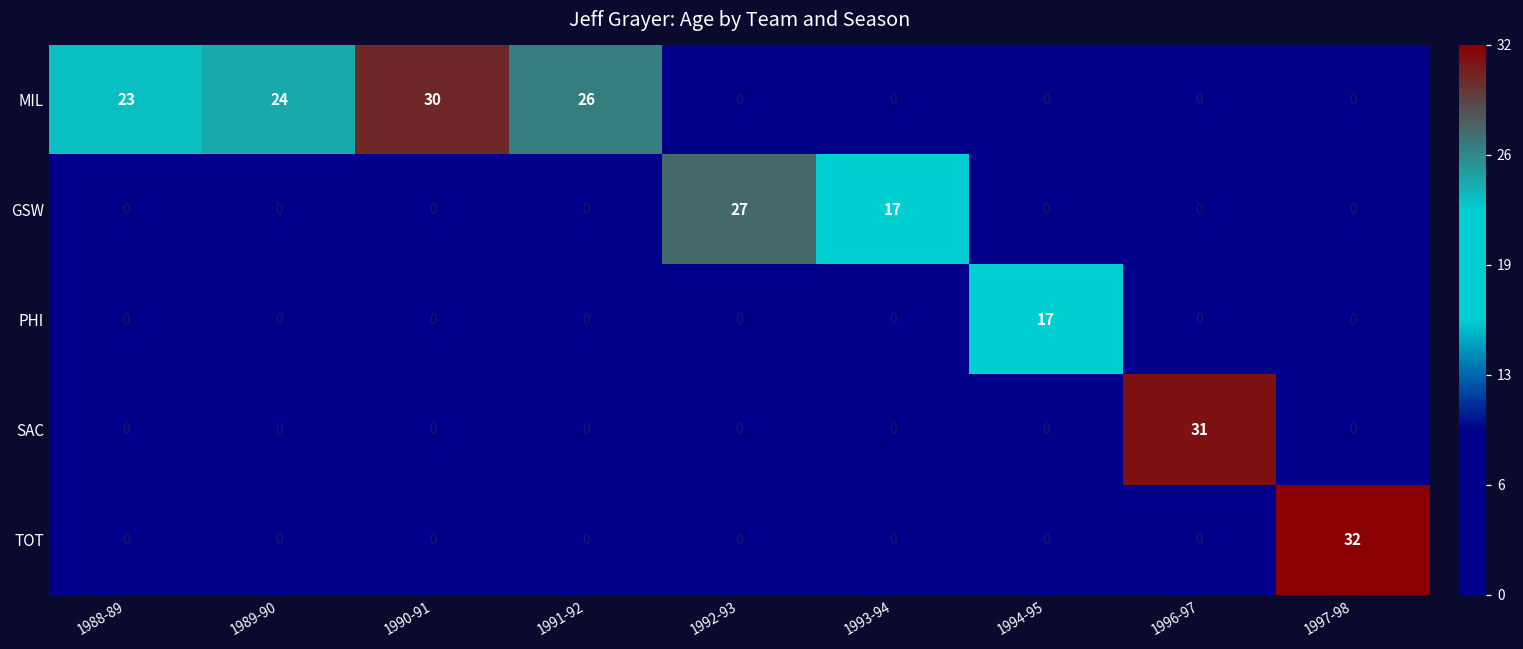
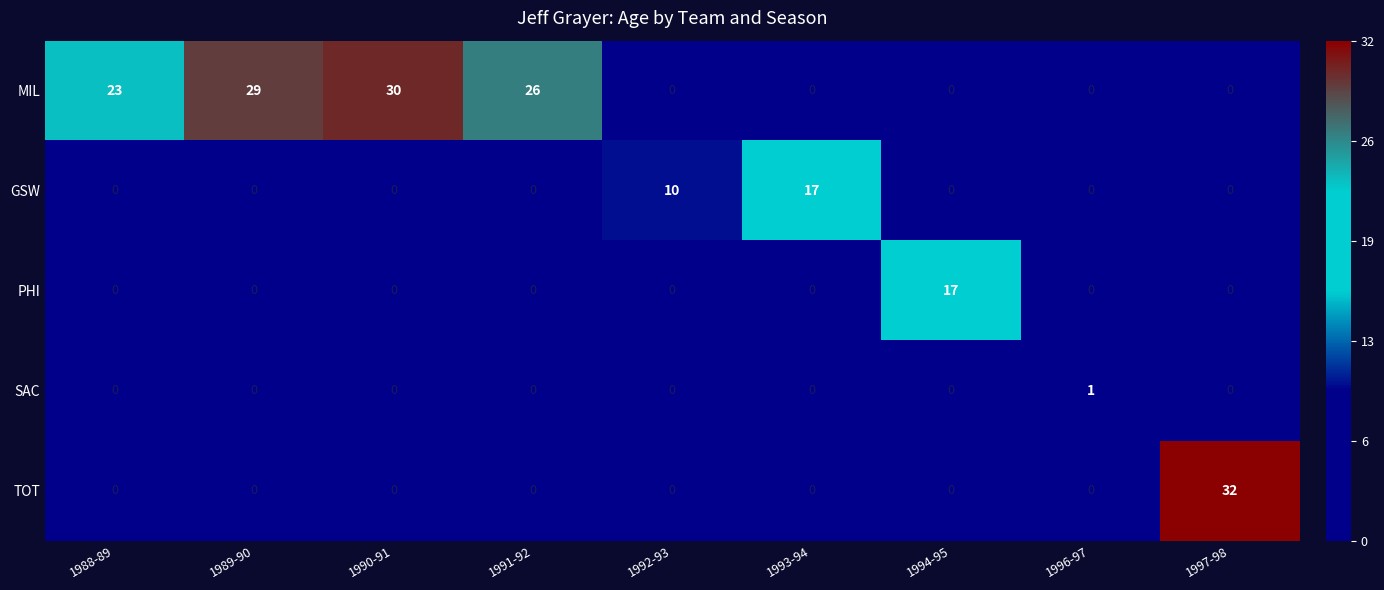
  {
    "MIL": {
      "1988-89": 23,
-     "1989-90": 24,
+     "1989-90": 29,
      "1990-91": 30,
      "1991-92": 26
    },
    "GSW": {
-     "1992-93": 27,
+     "1992-93": 10,
      "1993-94": 17
    },
    "PHI": {
      "1994-95": 17
    },
    "SAC": {
-     "1996-97": 31
+     "1996-97": 1
    },
    "TOT": {
      "1997-98": 32
    }
  }
